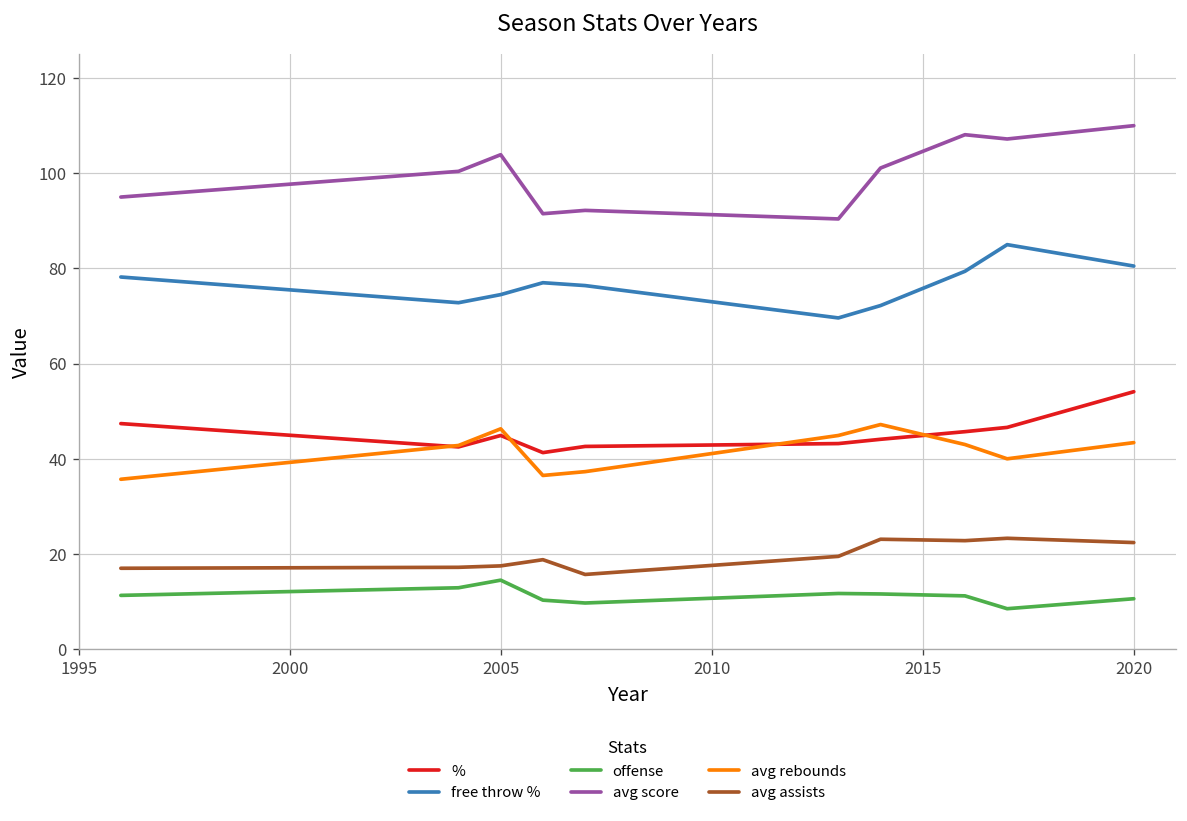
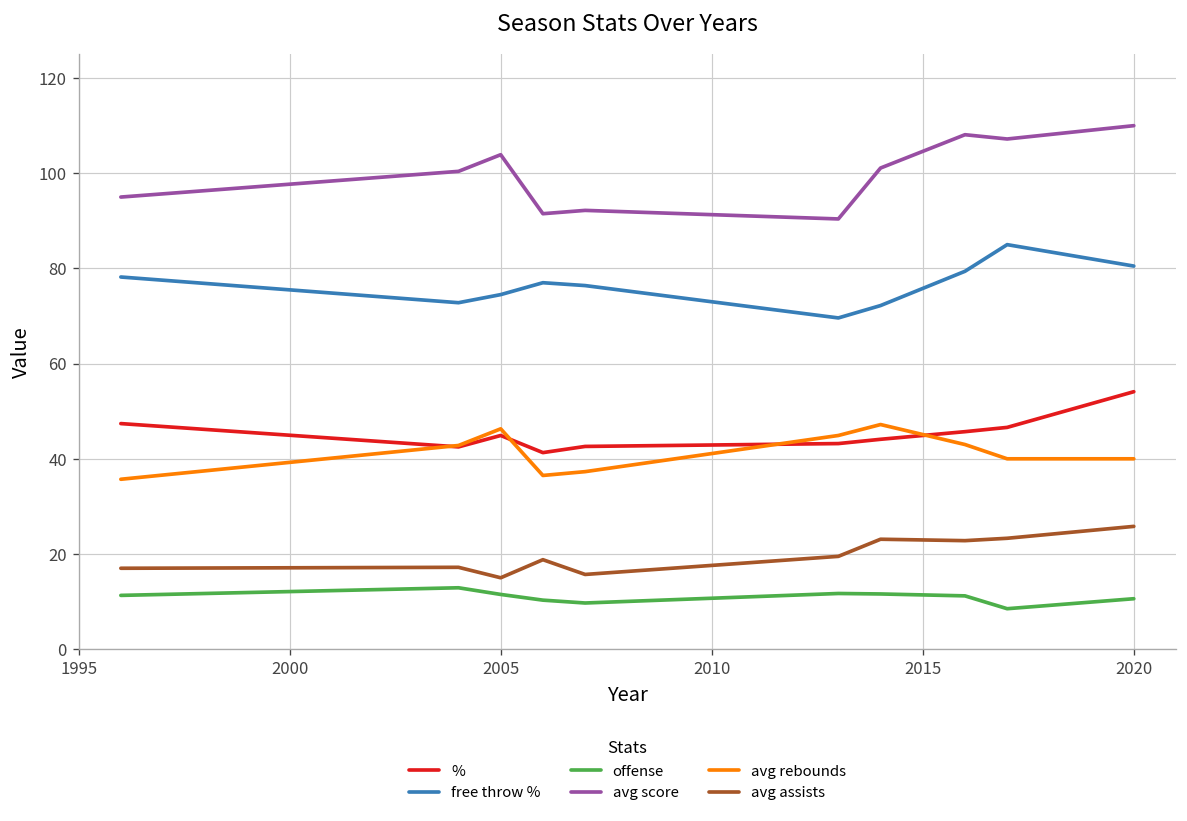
  {
    "%": {
      "2005": 45,
      "2020": 54
    },
    "free throw %": {
      "2005": 75,
      "2020": 81
    },
    "offense": {
-     "2005": 15,
+     "2005": 12,
      "2020": 11
    },
    "avg score": {
      "2005": 104,
      "2020": 110
    },
    "avg rebounds": {
      "2005": 46,
-     "2020": 43
+     "2020": 40
    },
    "avg assists": {
-     "2005": 18,
-     "2020": 22
+     "2005": 15,
+     "2020": 26
    }
  }
